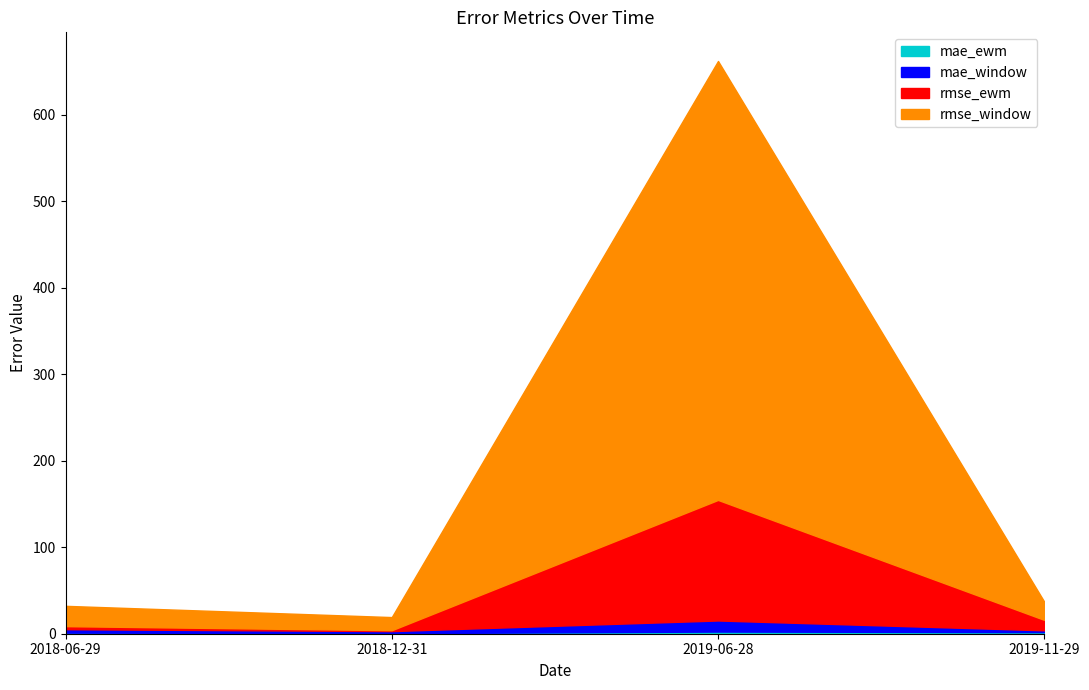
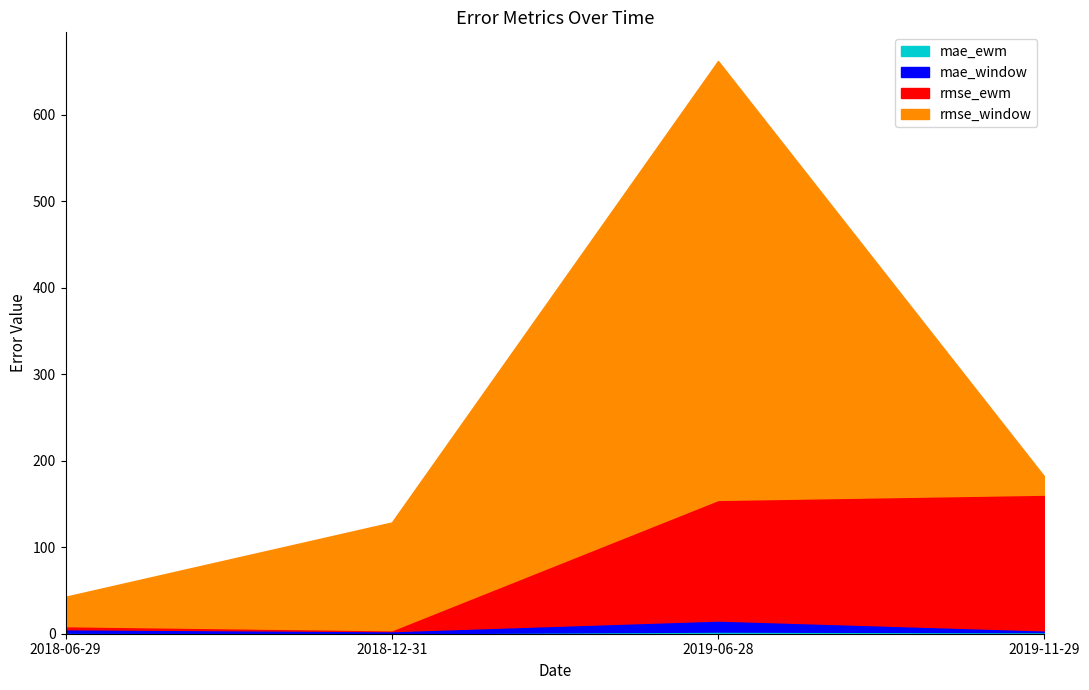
  {
    "rmse_ewm": {
-     "2019-11-29": 10
+     "2019-11-29": 160
    },
    "rmse_window": {
-     "2018-06-29": 20,
-     "2018-12-31": 20,
+     "2018-06-29": 30,
+     "2018-12-31": 120,
      "2019-06-28": 510,
      "2019-11-29": 20
    }
  }
